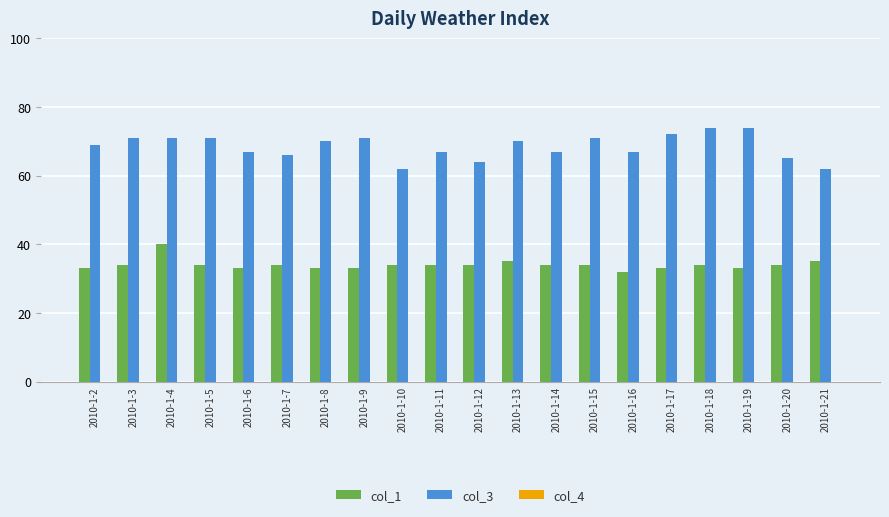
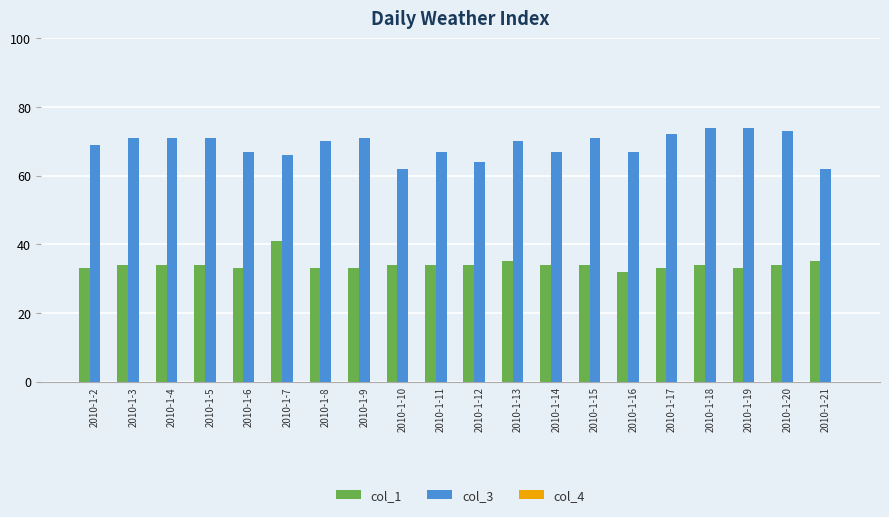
  {
    "col_1": {
      "2010-1-2": 33,
      "2010-1-3": 34,
-     "2010-1-4": 40,
+     "2010-1-4": 34,
      "2010-1-5": 34,
      "2010-1-6": 33,
-     "2010-1-7": 34,
+     "2010-1-7": 41,
      "2010-1-8": 33,
      "2010-1-9": 33,
      "2010-1-10": 34,
      "2010-1-11": 34,
      "2010-1-12": 34,
      "2010-1-13": 35,
      "2010-1-14": 34,
      "2010-1-15": 34,
      "2010-1-16": 32,
      "2010-1-17": 33,
      "2010-1-18": 34,
      "2010-1-19": 33,
      "2010-1-20": 34,
      "2010-1-21": 35
    },
    "col_3": {
      "2010-1-2": 69,
      "2010-1-3": 71,
      "2010-1-4": 71,
      "2010-1-5": 71,
      "2010-1-6": 67,
      "2010-1-7": 66,
      "2010-1-8": 70,
      "2010-1-9": 71,
      "2010-1-10": 62,
      "2010-1-11": 67,
      "2010-1-12": 64,
      "2010-1-13": 70,
      "2010-1-14": 67,
      "2010-1-15": 71,
      "2010-1-16": 67,
      "2010-1-17": 72,
      "2010-1-18": 74,
      "2010-1-19": 74,
-     "2010-1-20": 65,
+     "2010-1-20": 73,
      "2010-1-21": 62
    },
    "col_4": {
      "2010-1-2": 0,
      "2010-1-3": 0,
      "2010-1-4": 0,
      "2010-1-5": 0,
      "2010-1-6": 0,
      "2010-1-7": 0,
      "2010-1-8": 0,
      "2010-1-9": 0,
      "2010-1-10": 0,
      "2010-1-11": 0,
      "2010-1-12": 0,
      "2010-1-13": 0,
      "2010-1-14": 0,
      "2010-1-15": 0,
      "2010-1-16": 0,
      "2010-1-17": 0,
      "2010-1-18": 0,
      "2010-1-19": 0,
      "2010-1-20": 0,
      "2010-1-21": 0
    }
  }
